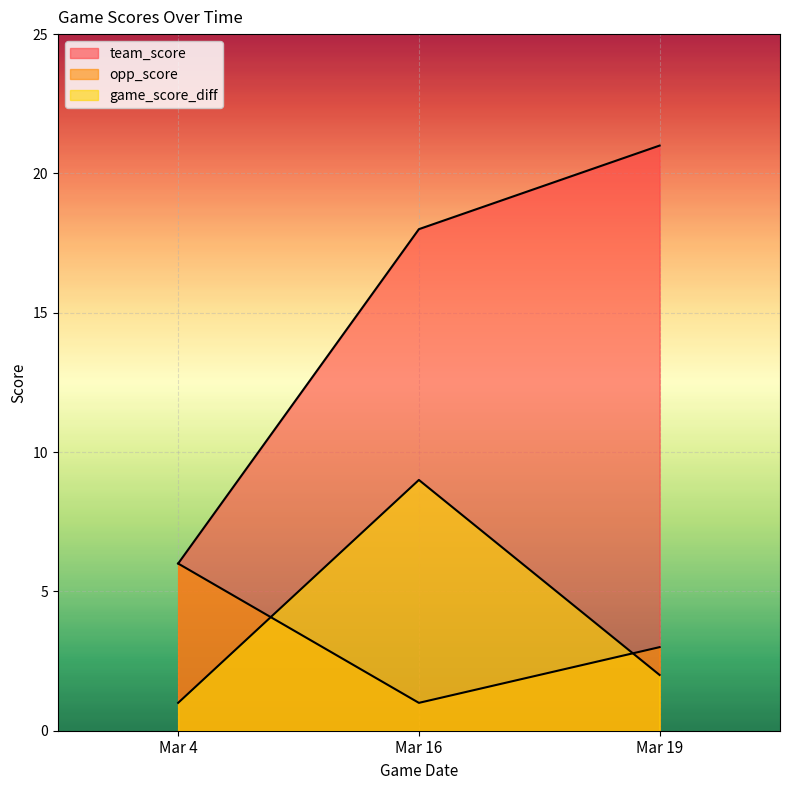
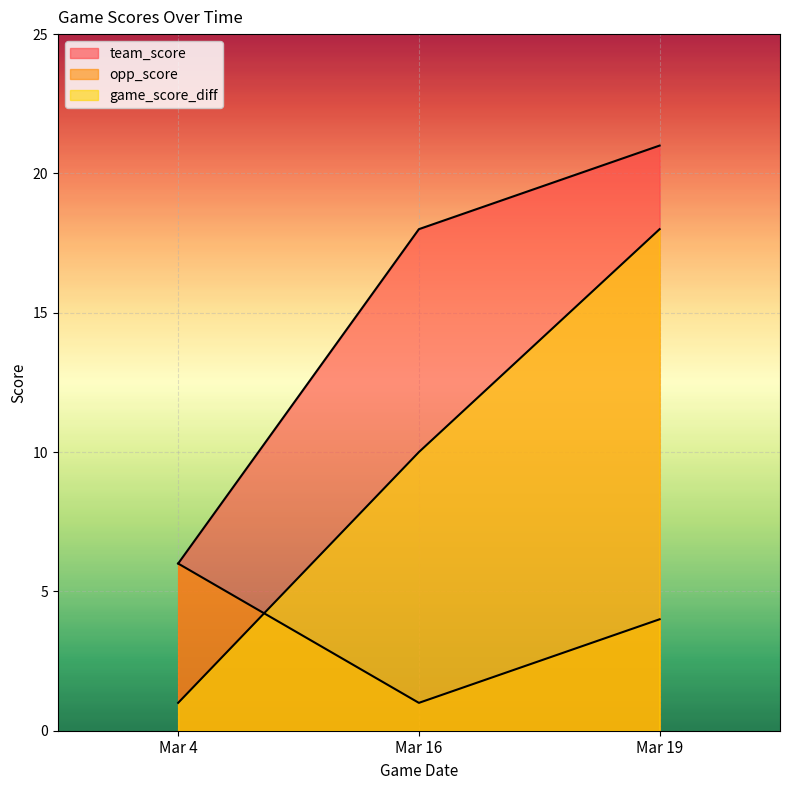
  {
    "team_score": {
      "Mar 16": 18,
      "Mar 19": 21
    },
    "opp_score": {
      "Mar 16": 1,
-     "Mar 19": 3
+     "Mar 19": 4
    },
    "game_score_diff": {
      "Mar 4": 1,
-     "Mar 16": 9,
-     "Mar 19": 2
+     "Mar 16": 10,
+     "Mar 19": 18
    }
  }
